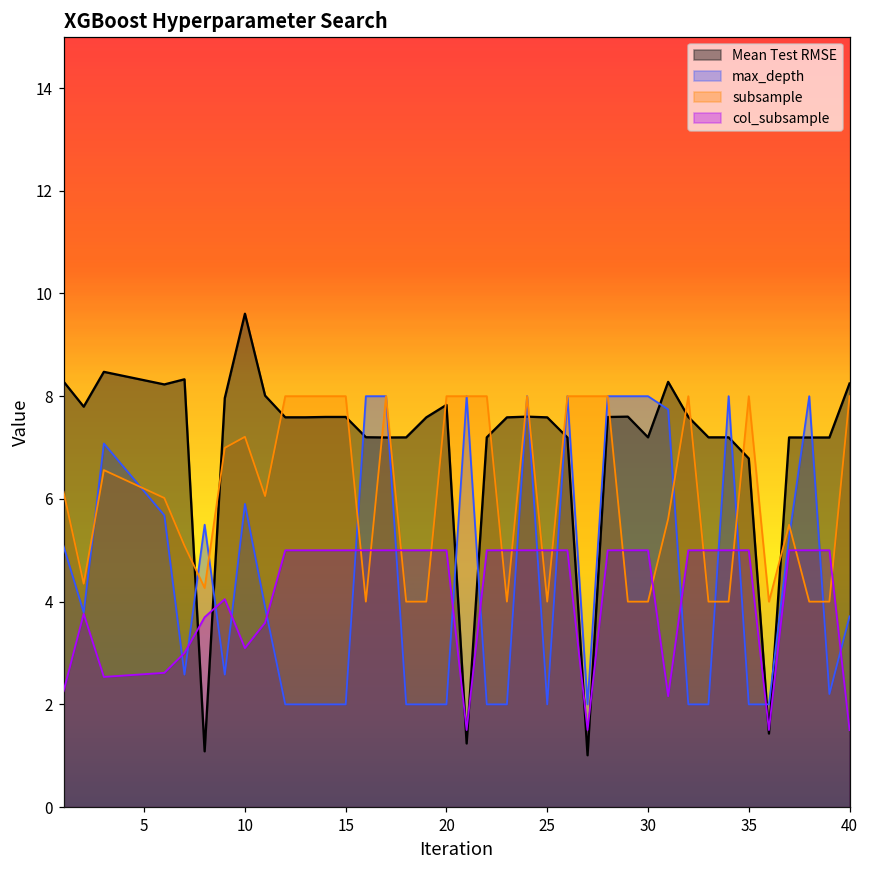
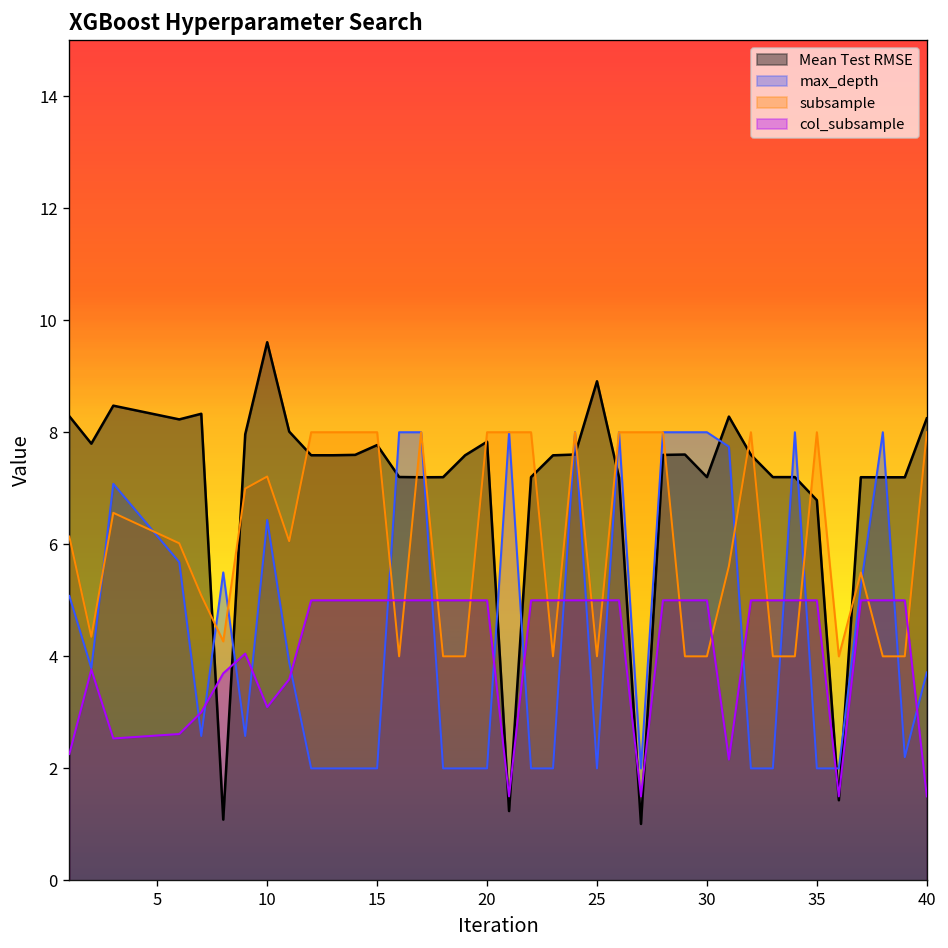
  {
    "Mean Test RMSE": {
      "10": 9.6,
-     "15": 7.6,
+     "15": 7.8,
      "20": 7.8,
-     "25": 7.6,
+     "25": 8.9,
      "30": 7.2,
      "35": 6.8,
      "40": 8.2
    },
    "max_depth": {
-     "10": 5.9,
+     "10": 6.4,
      "15": 2.0,
      "20": 2.0,
      "25": 2.0,
      "30": 8.0,
      "35": 2.0,
      "40": 3.7
    },
    "subsample": {
      "10": 7.2,
      "15": 8.0,
      "20": 8.0,
      "25": 4.0,
      "30": 4.0,
      "35": 8.0,
      "40": 8.0
    },
    "col_subsample": {
      "10": 3.1,
      "15": 5.0,
      "20": 5.0,
      "25": 5.0,
      "30": 5.0,
      "35": 5.0,
      "40": 1.5
    }
  }
